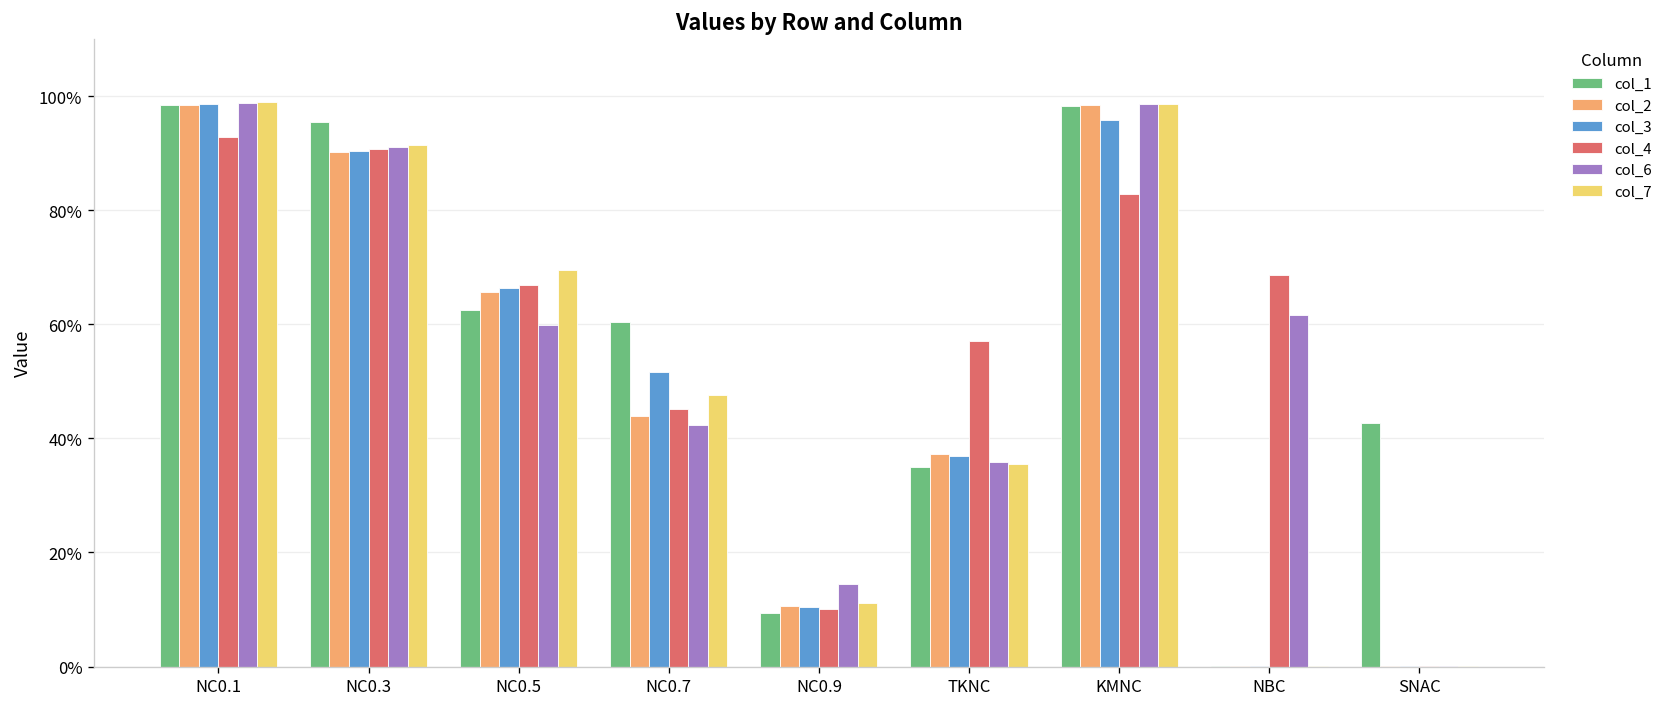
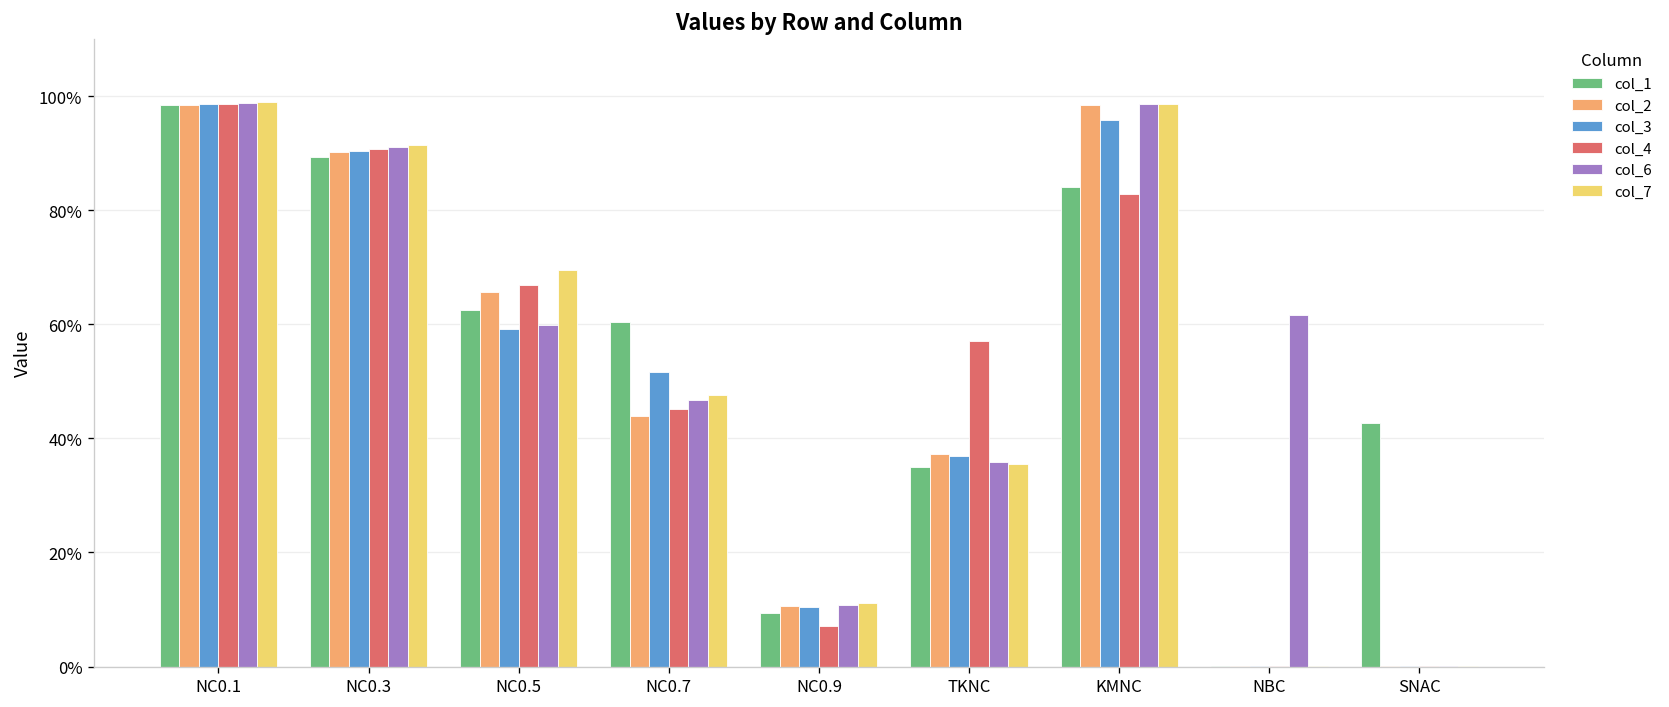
  {
    "col_1": {
      "NC0.1": "98%",
-     "NC0.3": "95%",
+     "NC0.3": "89%",
      "NC0.5": "62%",
      "NC0.7": "60%",
      "NC0.9": "9%",
      "TKNC": "35%",
-     "KMNC": "98%",
+     "KMNC": "84%",
      "SNAC": "43%"
    },
    "col_3": {
      "NC0.1": "99%",
      "NC0.3": "90%",
-     "NC0.5": "66%",
+     "NC0.5": "59%",
      "NC0.7": "52%",
      "NC0.9": "10%",
      "TKNC": "37%",
      "KMNC": "96%"
    },
    "col_4": {
-     "NC0.1": "93%",
+     "NC0.1": "99%",
      "NC0.3": "91%",
      "NC0.5": "67%",
      "NC0.7": "45%",
-     "NC0.9": "10%",
+     "NC0.9": "7%",
      "TKNC": "57%",
      "KMNC": "83%",
-     "NBC": "69%"
+     "NBC": "0%"
    },
    "col_6": {
      "NC0.1": "99%",
      "NC0.3": "91%",
      "NC0.5": "60%",
-     "NC0.7": "42%",
-     "NC0.9": "15%",
+     "NC0.7": "47%",
+     "NC0.9": "11%",
      "TKNC": "36%",
      "KMNC": "99%",
      "NBC": "62%"
    }
  }
